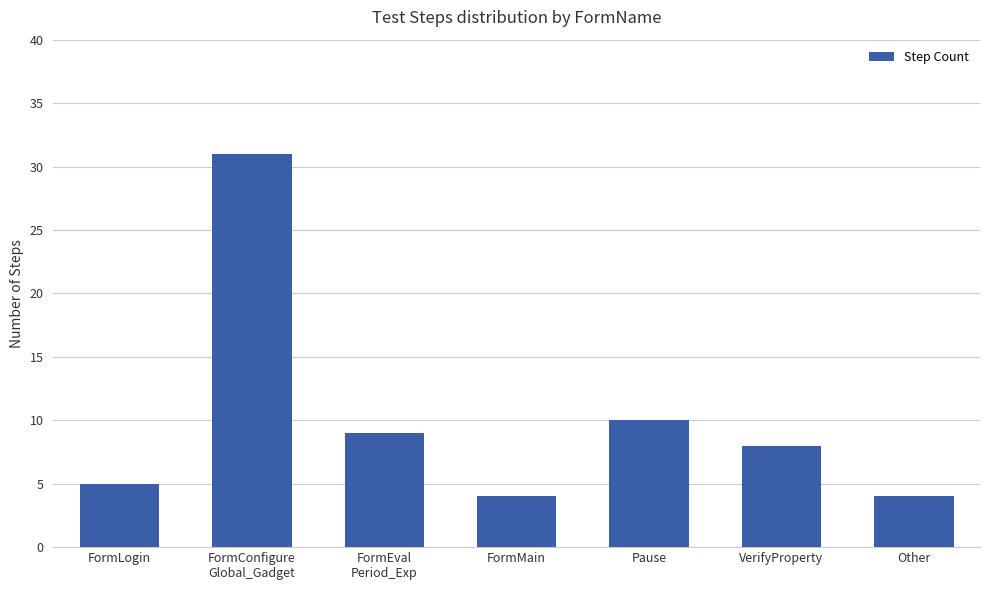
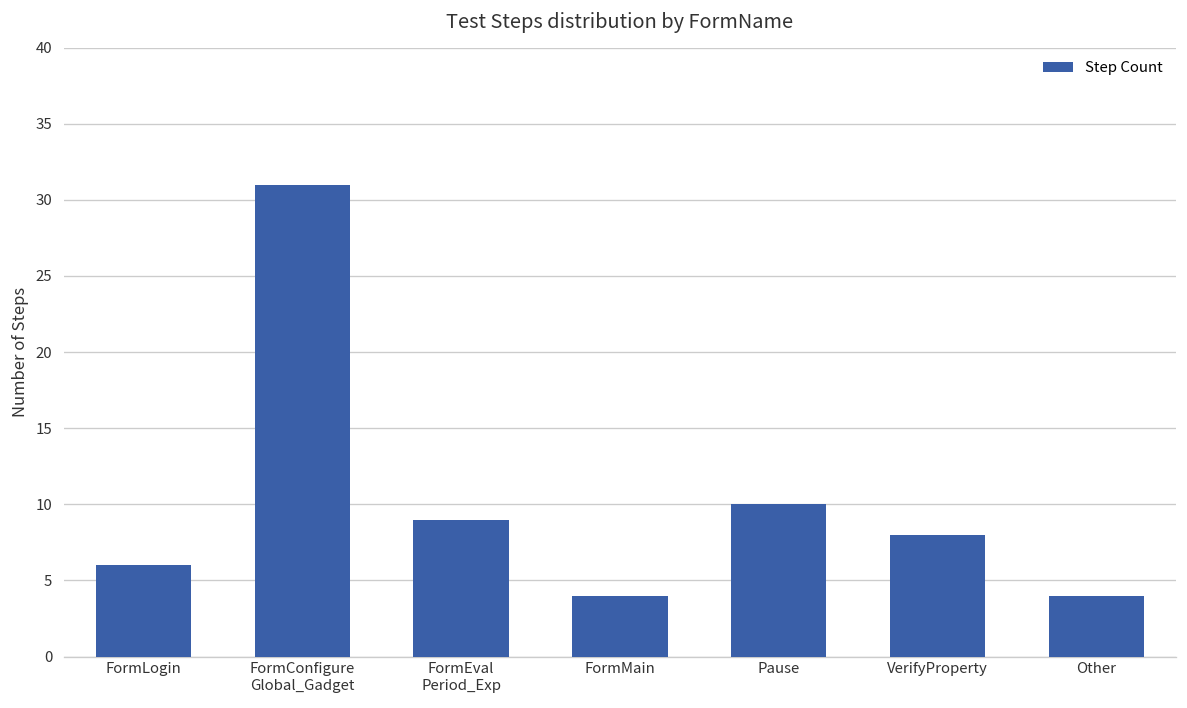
  {
-   "FormLogin": 5,
+   "FormLogin": 6,
    "FormConfigure Global_Gadget": 31,
    "FormEval Period_Exp": 9,
    "FormMain": 4,
    "Pause": 10,
    "VerifyProperty": 8,
    "Other": 4
  }
